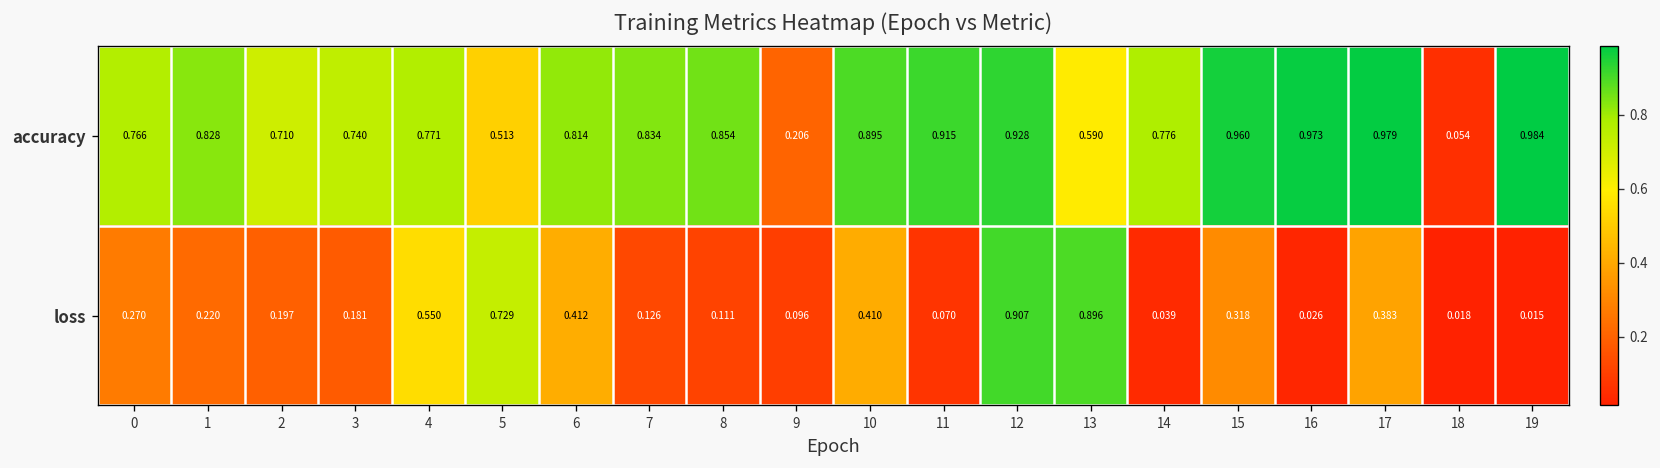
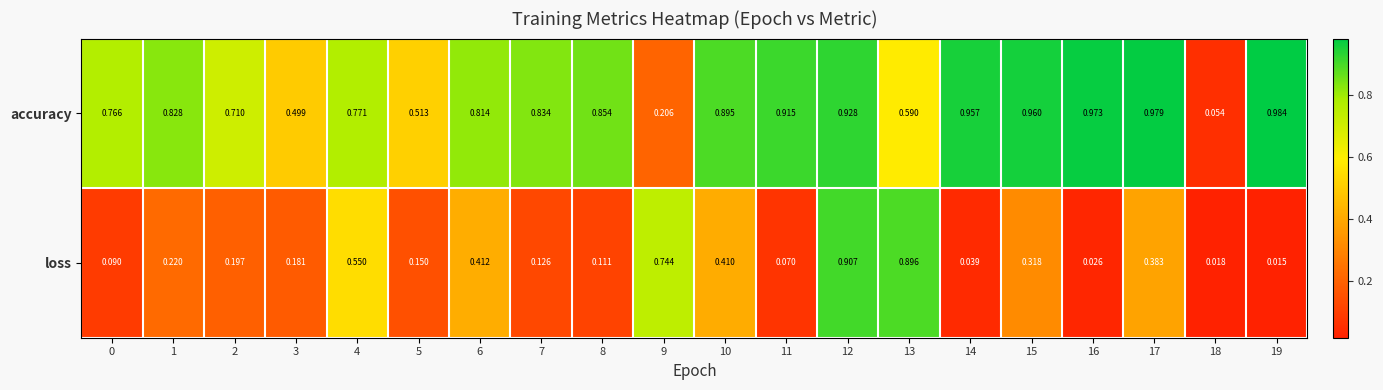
  {
    "accuracy": {
      "0": 0.766,
      "1": 0.828,
      "2": 0.710,
-     "3": 0.740,
+     "3": 0.499,
      "4": 0.771,
      "5": 0.513,
      "6": 0.814,
      "7": 0.834,
      "8": 0.854,
      "9": 0.206,
      "10": 0.895,
      "11": 0.915,
      "12": 0.928,
      "13": 0.590,
-     "14": 0.776,
+     "14": 0.957,
      "15": 0.960,
      "16": 0.973,
      "17": 0.979,
      "18": 0.054,
      "19": 0.984
    },
    "loss": {
-     "0": 0.270,
+     "0": 0.090,
      "1": 0.220,
      "2": 0.197,
      "3": 0.181,
      "4": 0.550,
-     "5": 0.729,
+     "5": 0.150,
      "6": 0.412,
      "7": 0.126,
      "8": 0.111,
-     "9": 0.096,
+     "9": 0.744,
      "10": 0.410,
      "11": 0.070,
      "12": 0.907,
      "13": 0.896,
      "14": 0.039,
      "15": 0.318,
      "16": 0.026,
      "17": 0.383,
      "18": 0.018,
      "19": 0.015
    }
  }
